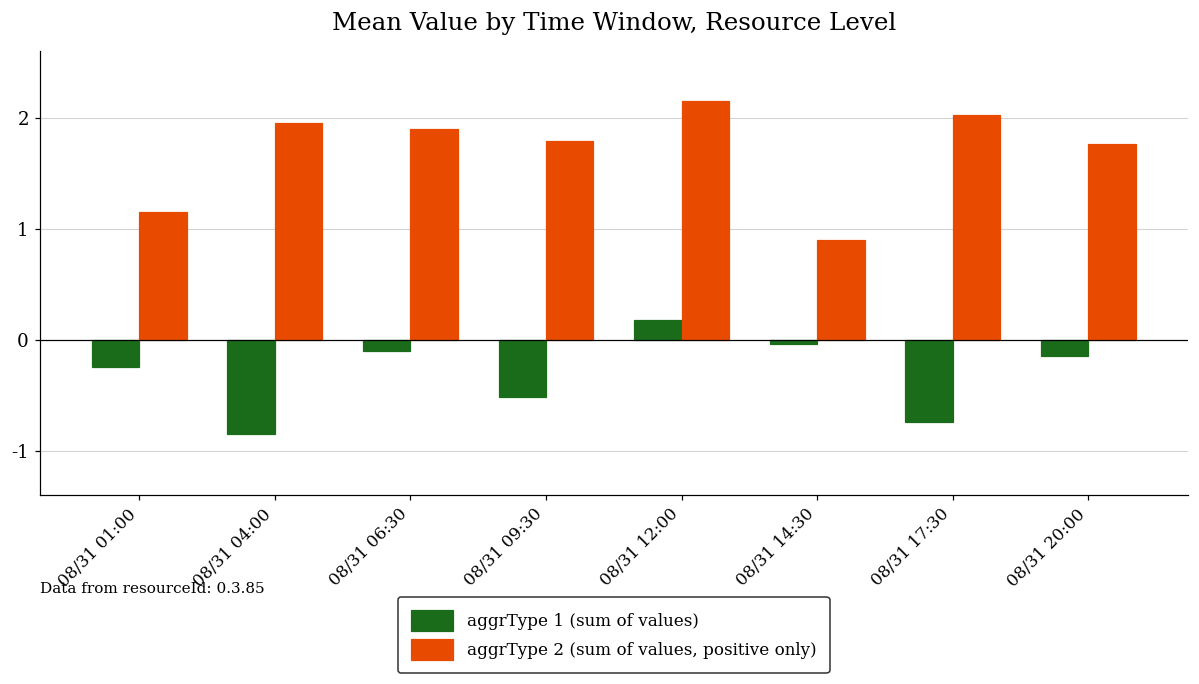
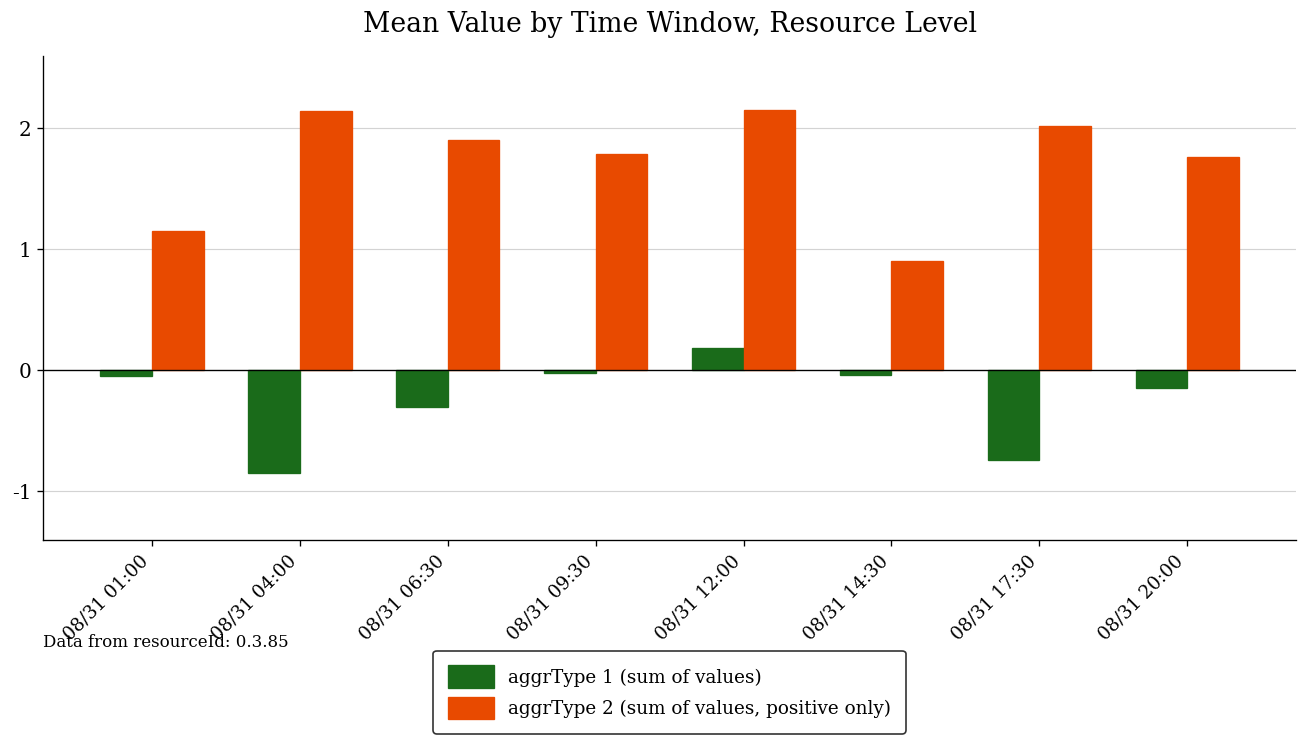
  {
    "aggrType 1 (sum of values)": {
-     "08/31 01:00": -0.25,
+     "08/31 01:00": -0.05,
      "08/31 04:00": -0.85,
-     "08/31 06:30": -0.1,
-     "08/31 09:30": -0.52,
+     "08/31 06:30": -0.3,
+     "08/31 09:30": -0.02,
      "08/31 12:00": 0.18,
      "08/31 14:30": -0.04,
      "08/31 17:30": -0.74,
      "08/31 20:00": -0.15
    },
    "aggrType 2 (sum of values, positive only)": {
      "08/31 01:00": 1.15,
-     "08/31 04:00": 1.95,
+     "08/31 04:00": 2.14,
      "08/31 06:30": 1.90,
      "08/31 09:30": 1.79,
      "08/31 12:00": 2.15,
      "08/31 14:30": 0.90,
      "08/31 17:30": 2.02,
      "08/31 20:00": 1.76
    }
  }
